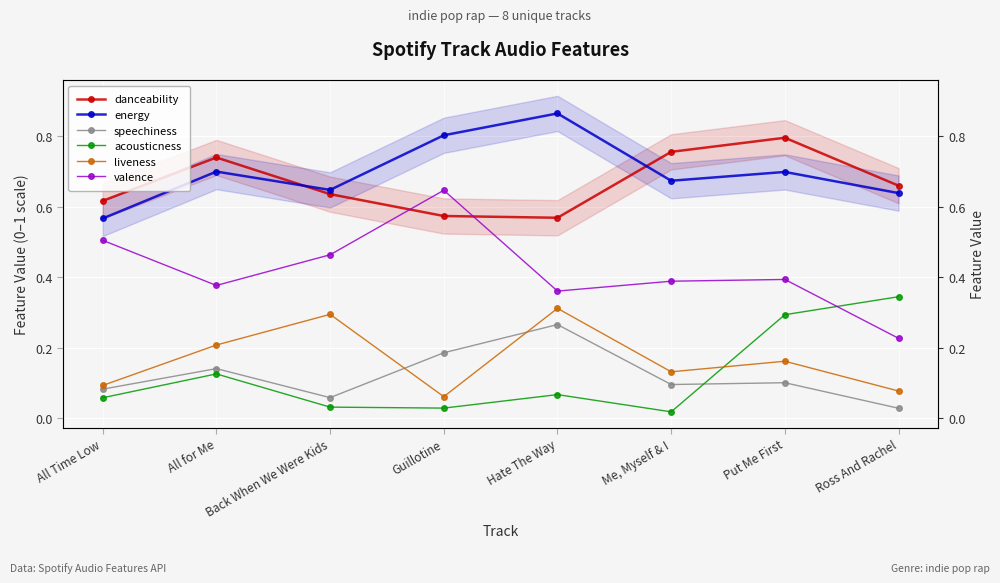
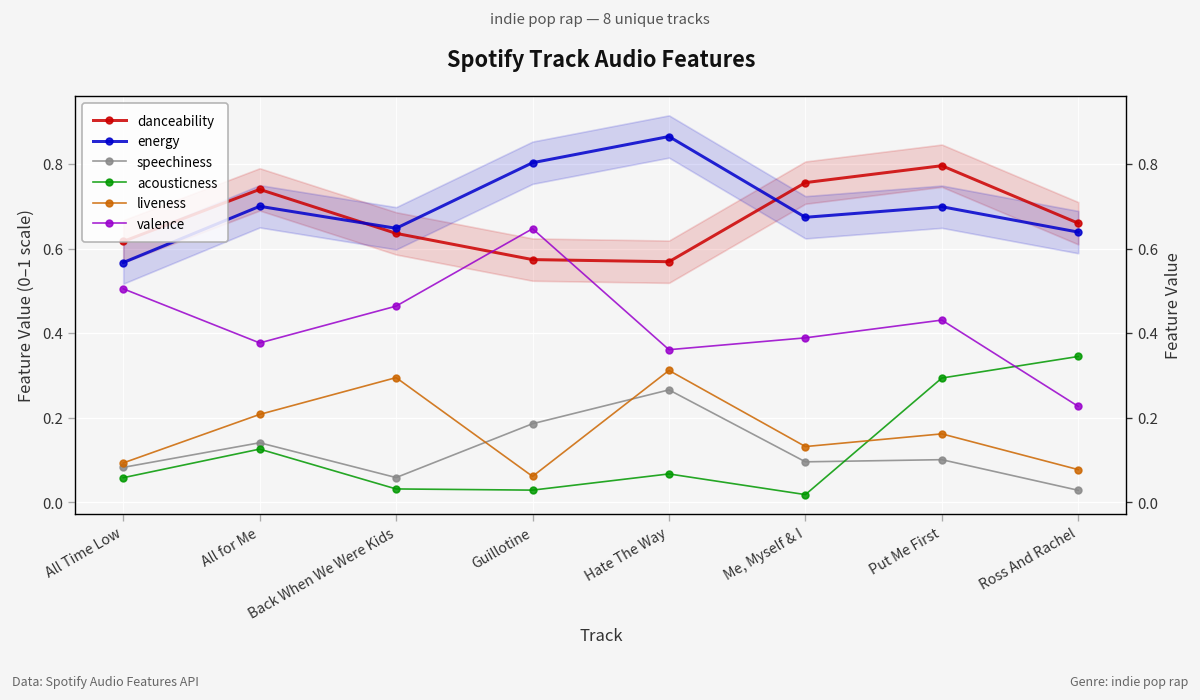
  {
    "speechiness": {
      "All Time Low": 0.08,
      "All for Me": 0.14,
      "Back When We Were Kids": 0.06,
      "Guillotine": 0.19,
      "Hate The Way": 0.27,
      "Me, Myself & I": 0.10,
      "Put Me First": 0.10,
      "Ross And Rachel": 0.03
    },
    "acousticness": {
      "All Time Low": 0.06,
      "All for Me": 0.13,
      "Back When We Were Kids": 0.03,
      "Guillotine": 0.03,
      "Hate The Way": 0.07,
      "Me, Myself & I": 0.02,
      "Put Me First": 0.29,
      "Ross And Rachel": 0.35
    },
    "liveness": {
      "All Time Low": 0.09,
      "All for Me": 0.21,
      "Back When We Were Kids": 0.30,
      "Guillotine": 0.06,
      "Hate The Way": 0.31,
      "Me, Myself & I": 0.13,
      "Put Me First": 0.16,
      "Ross And Rachel": 0.08
    },
    "valence": {
      "All Time Low": 0.51,
      "All for Me": 0.38,
      "Back When We Were Kids": 0.46,
      "Guillotine": 0.65,
      "Hate The Way": 0.36,
      "Me, Myself & I": 0.39,
-     "Put Me First": 0.39,
+     "Put Me First": 0.43,
      "Ross And Rachel": 0.23
    }
  }
